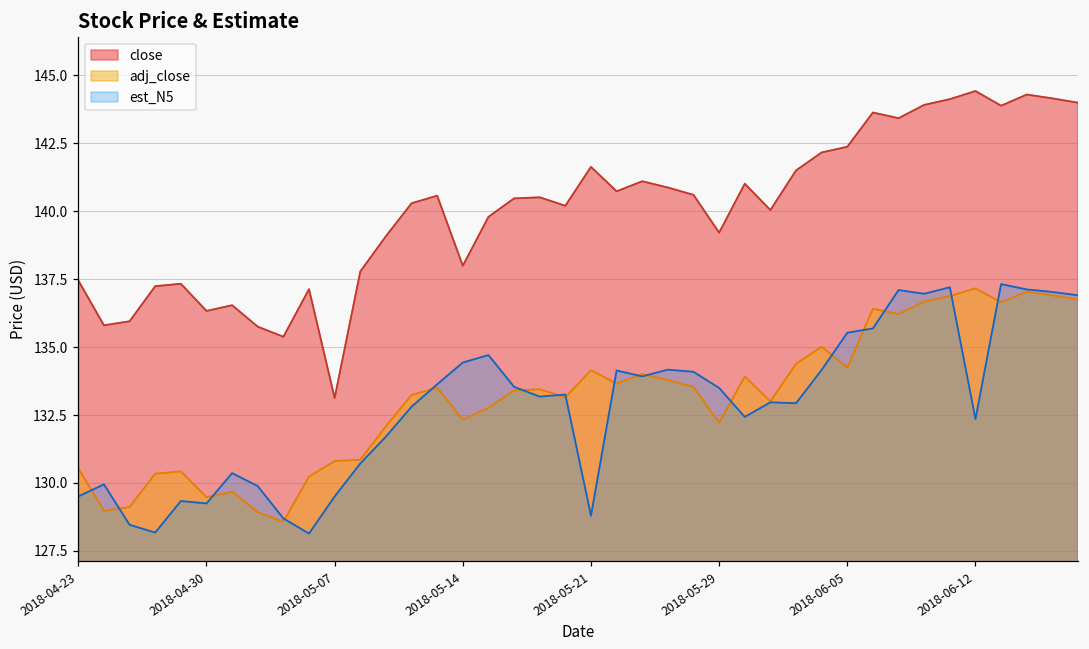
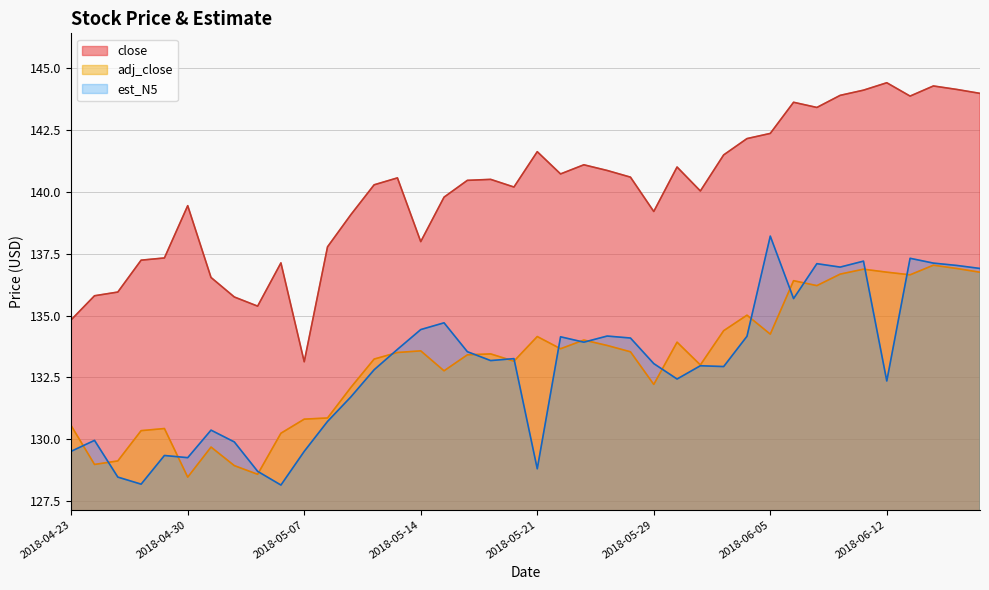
  {
    "close": {
-     "2018-04-23": 137.4,
-     "2018-04-30": 136.3,
+     "2018-04-23": 134.8,
+     "2018-04-30": 139.4,
      "2018-05-07": 133.1,
      "2018-05-14": 138.0,
      "2018-05-21": 141.6,
      "2018-05-29": 139.2,
      "2018-06-05": 142.4,
      "2018-06-12": 144.4
    },
    "adj_close": {
      "2018-04-23": 130.5,
-     "2018-04-30": 129.5,
+     "2018-04-30": 128.5,
      "2018-05-07": 130.8,
-     "2018-05-14": 132.3,
+     "2018-05-14": 133.6,
      "2018-05-21": 134.1,
      "2018-05-29": 132.2,
      "2018-06-05": 134.2,
-     "2018-06-12": 137.2
+     "2018-06-12": 136.8
    },
    "est_N5": {
      "2018-04-23": 129.5,
      "2018-04-30": 129.2,
      "2018-05-07": 129.5,
      "2018-05-14": 134.4,
      "2018-05-21": 128.8,
-     "2018-05-29": 133.5,
-     "2018-06-05": 135.5,
+     "2018-05-29": 133.1,
+     "2018-06-05": 138.2,
      "2018-06-12": 132.4
    }
  }
